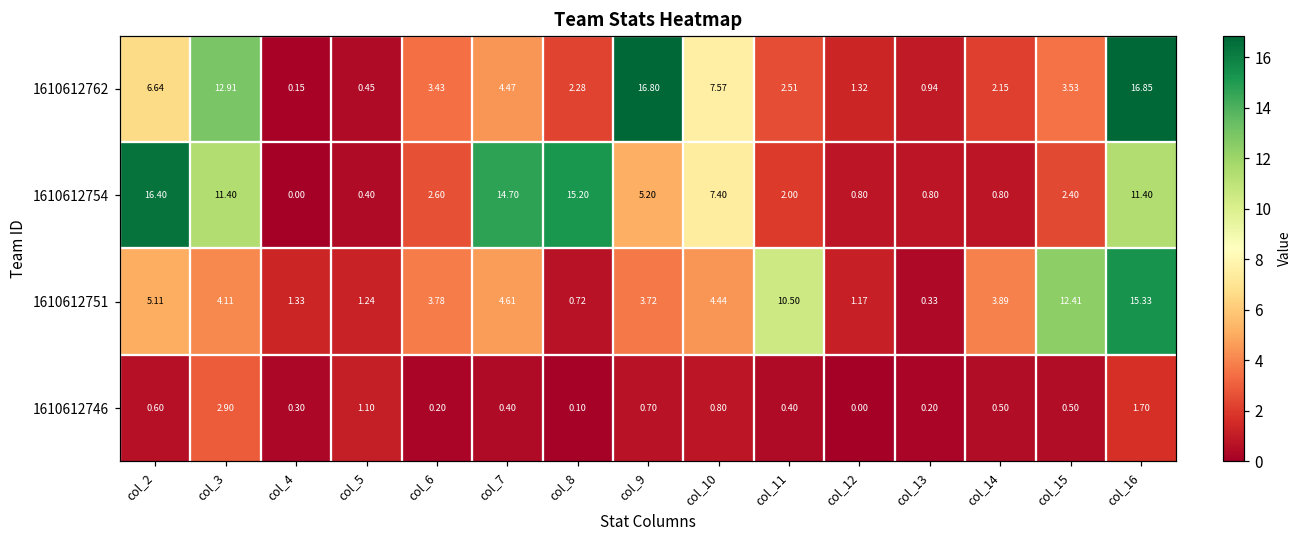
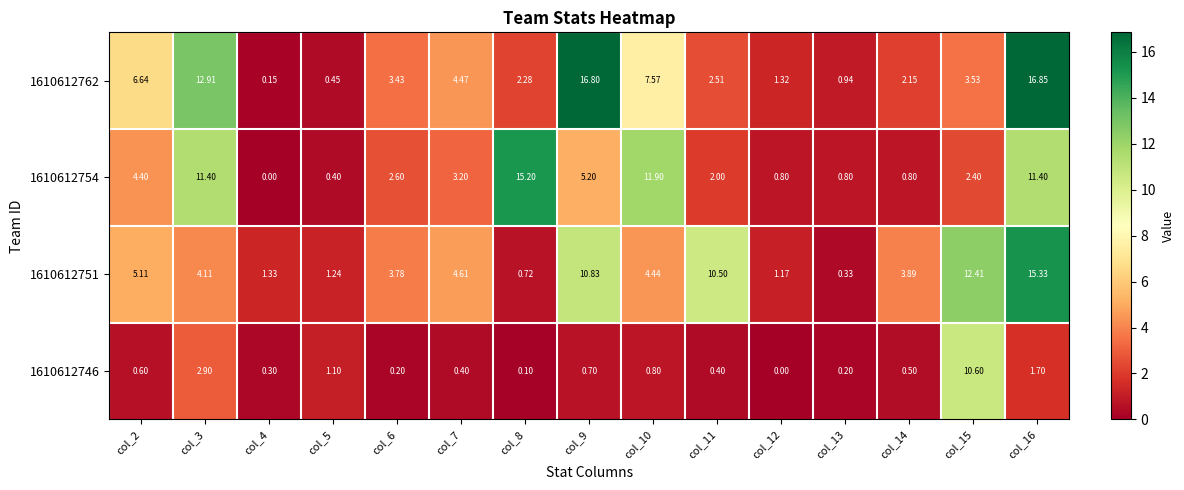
  {
    "1610612762": {
      "col_2": 6.64,
      "col_3": 12.91,
      "col_4": 0.15,
      "col_5": 0.45,
      "col_6": 3.43,
      "col_7": 4.47,
      "col_8": 2.28,
      "col_9": 16.80,
      "col_10": 7.57,
      "col_11": 2.51,
      "col_12": 1.32,
      "col_13": 0.94,
      "col_14": 2.15,
      "col_15": 3.53,
      "col_16": 16.85
    },
    "1610612754": {
-     "col_2": 16.40,
+     "col_2": 4.40,
      "col_3": 11.40,
      "col_4": 0.00,
      "col_5": 0.40,
      "col_6": 2.60,
-     "col_7": 14.70,
+     "col_7": 3.20,
      "col_8": 15.20,
      "col_9": 5.20,
-     "col_10": 7.40,
+     "col_10": 11.90,
      "col_11": 2.00,
      "col_12": 0.80,
      "col_13": 0.80,
      "col_14": 0.80,
      "col_15": 2.40,
      "col_16": 11.40
    },
    "1610612751": {
      "col_2": 5.11,
      "col_3": 4.11,
      "col_4": 1.33,
      "col_5": 1.24,
      "col_6": 3.78,
      "col_7": 4.61,
      "col_8": 0.72,
-     "col_9": 3.72,
+     "col_9": 10.83,
      "col_10": 4.44,
      "col_11": 10.50,
      "col_12": 1.17,
      "col_13": 0.33,
      "col_14": 3.89,
      "col_15": 12.41,
      "col_16": 15.33
    },
    "1610612746": {
      "col_2": 0.60,
      "col_3": 2.90,
      "col_4": 0.30,
      "col_5": 1.10,
      "col_6": 0.20,
      "col_7": 0.40,
      "col_8": 0.10,
      "col_9": 0.70,
      "col_10": 0.80,
      "col_11": 0.40,
      "col_12": 0.00,
      "col_13": 0.20,
      "col_14": 0.50,
-     "col_15": 0.50,
+     "col_15": 10.60,
      "col_16": 1.70
    }
  }
